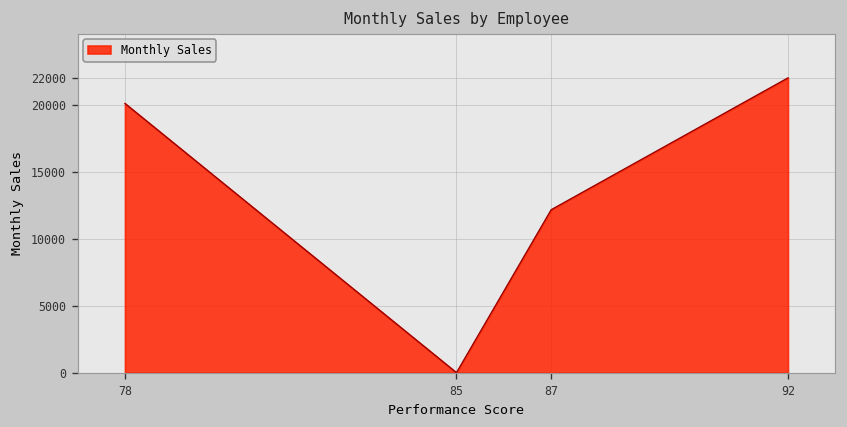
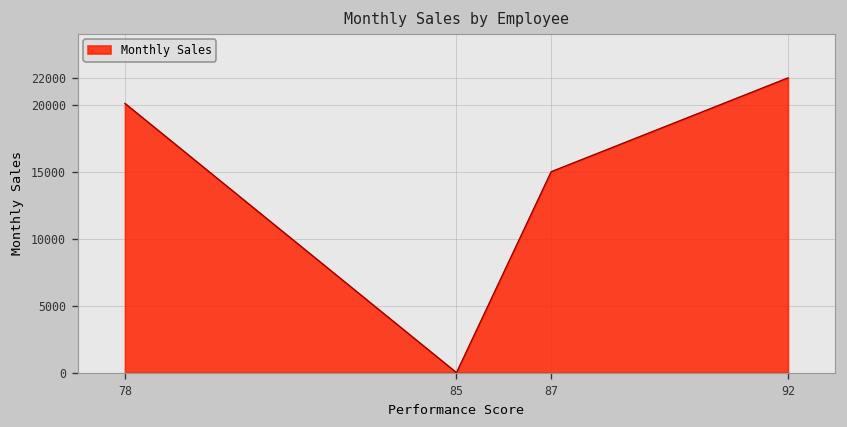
  {
    "78": 20100,
    "85": 0,
-   "87": 12200,
+   "87": 15000,
    "92": 22000
  }
